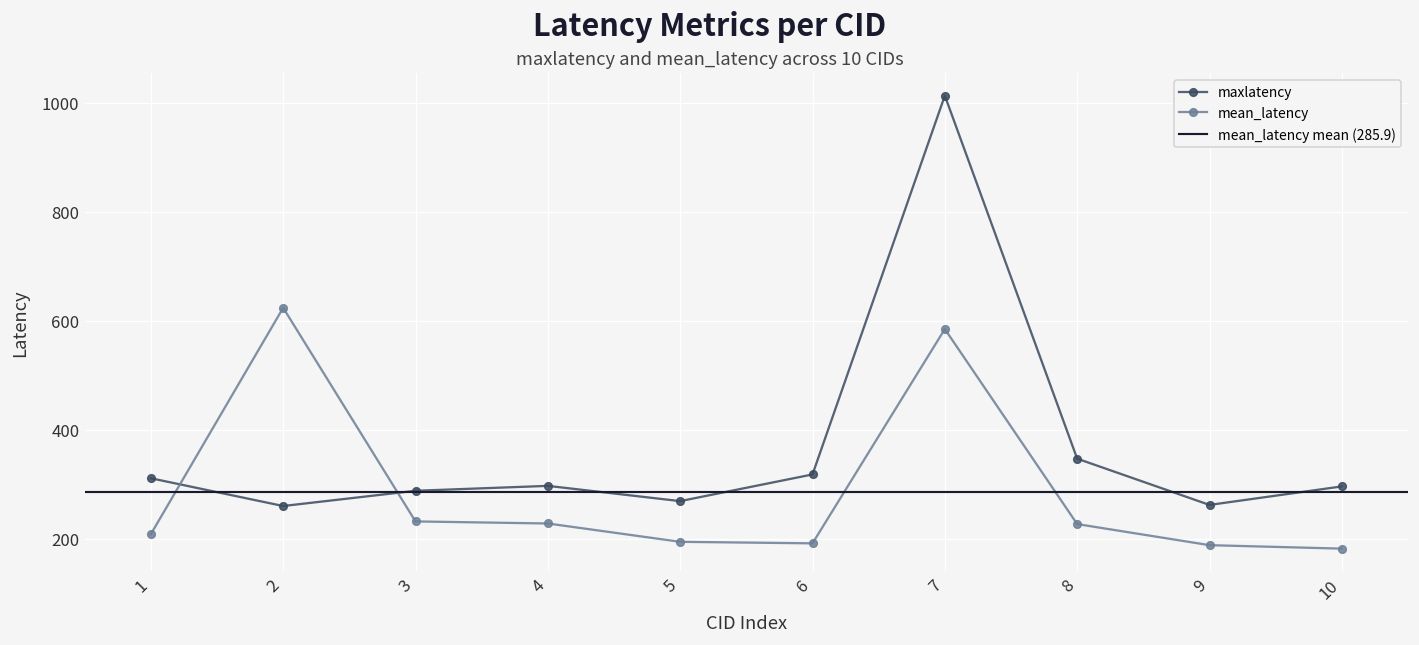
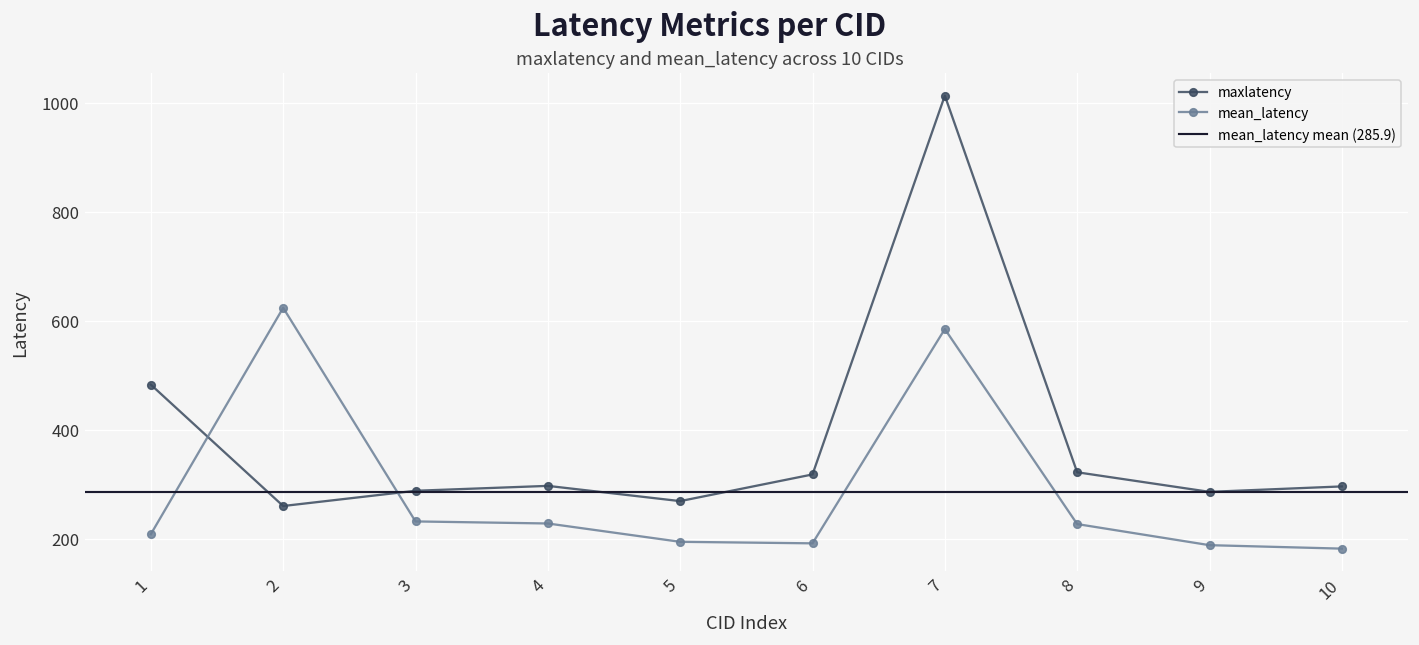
  {
    "maxlatency": {
-     "1": 310,
+     "1": 480,
      "2": 260,
      "3": 290,
      "4": 300,
      "5": 270,
      "6": 320,
      "7": 1010,
-     "8": 350,
-     "9": 260,
+     "8": 320,
+     "9": 290,
      "10": 300
    },
    "mean_latency": {
      "1": 210,
      "2": 620,
      "3": 230,
      "4": 230,
      "5": 190,
      "6": 190,
      "7": 590,
      "8": 230,
      "9": 190,
      "10": 180
    }
  }
